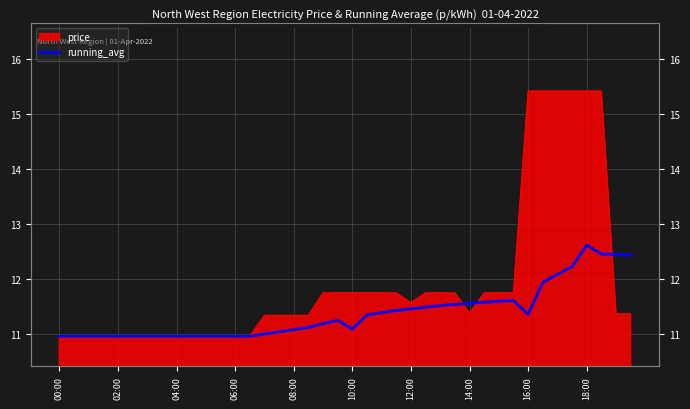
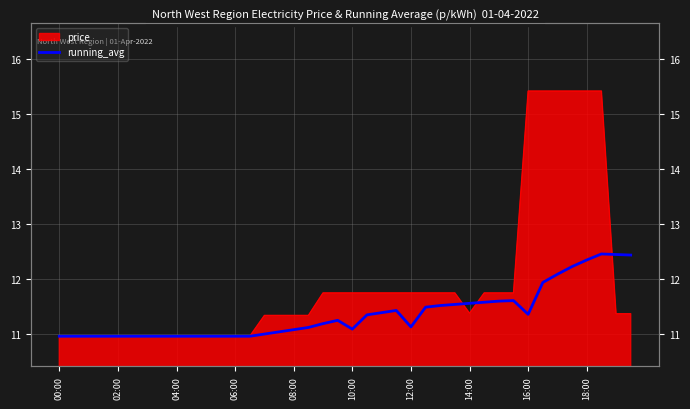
  {
    "price": {
      "08:00": 11.3,
      "10:00": 11.7,
-     "12:00": 11.6,
+     "12:00": 11.7,
      "14:00": 11.4,
      "16:00": 15.4,
      "18:00": 15.4
    },
    "running_avg": {
      "08:00": 11.1,
      "10:00": 11.1,
-     "12:00": 11.5,
+     "12:00": 11.1,
      "14:00": 11.6,
      "16:00": 11.4,
-     "18:00": 12.6
+     "18:00": 12.3
    }
  }
